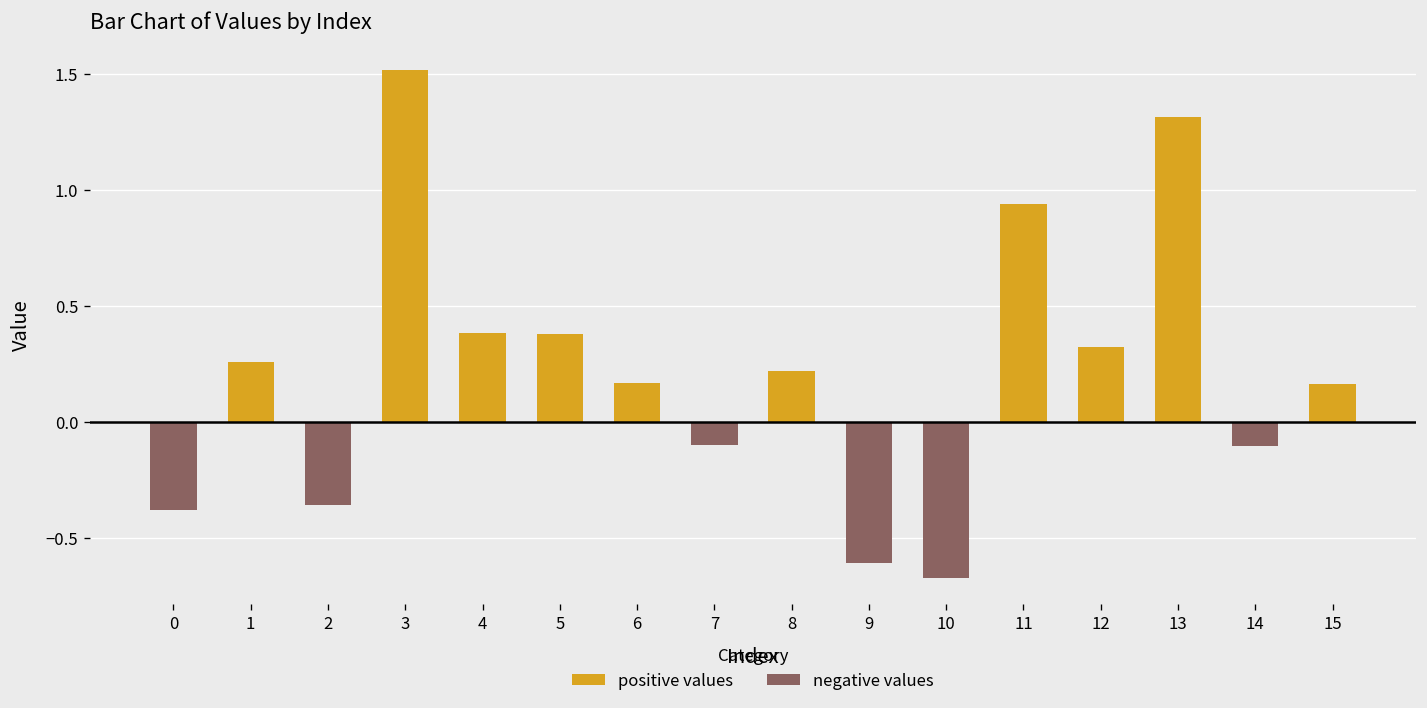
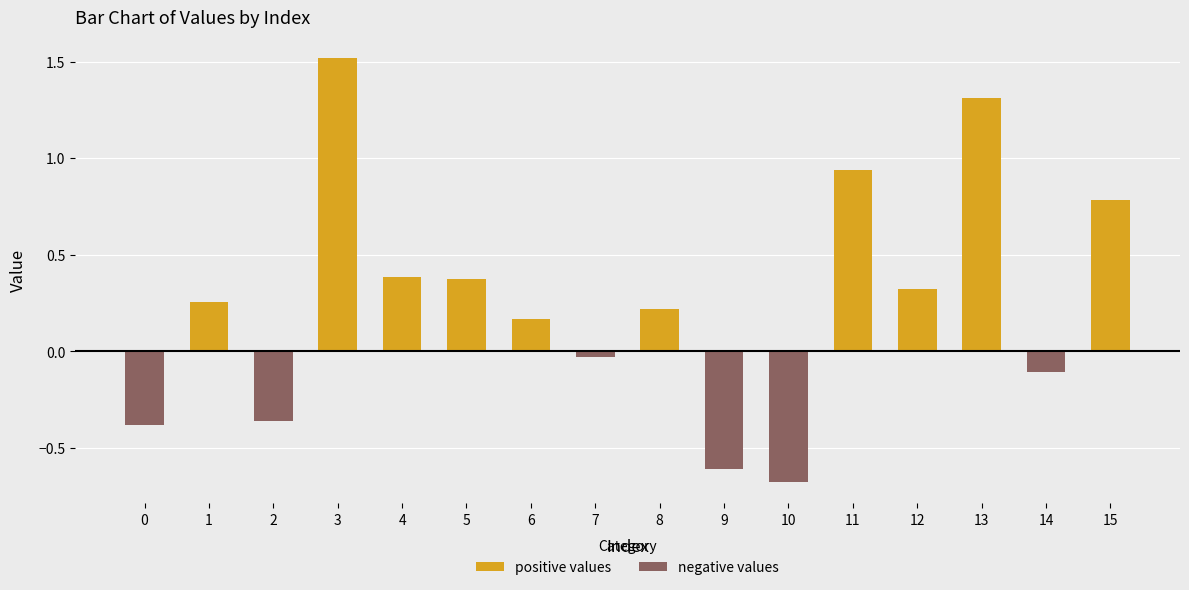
  {
    "positive values": {
      "0": 0.00,
      "1": 0.26,
      "2": 0.00,
      "3": 1.52,
      "4": 0.38,
      "5": 0.38,
      "6": 0.17,
      "7": 0.00,
      "8": 0.22,
      "9": 0.00,
      "10": 0.00,
      "11": 0.94,
      "12": 0.32,
      "13": 1.31,
      "14": 0.00,
-     "15": 0.16
+     "15": 0.78
    },
    "negative values": {
      "0": -0.38,
      "1": 0.00,
      "2": -0.36,
      "3": 0.00,
      "4": 0.00,
      "5": 0.00,
      "6": 0.00,
-     "7": -0.10,
+     "7": -0.03,
      "8": 0.00,
      "9": -0.61,
      "10": -0.68,
      "11": 0.00,
      "12": 0.00,
      "13": 0.00,
      "14": -0.11,
      "15": 0.00
    }
  }
